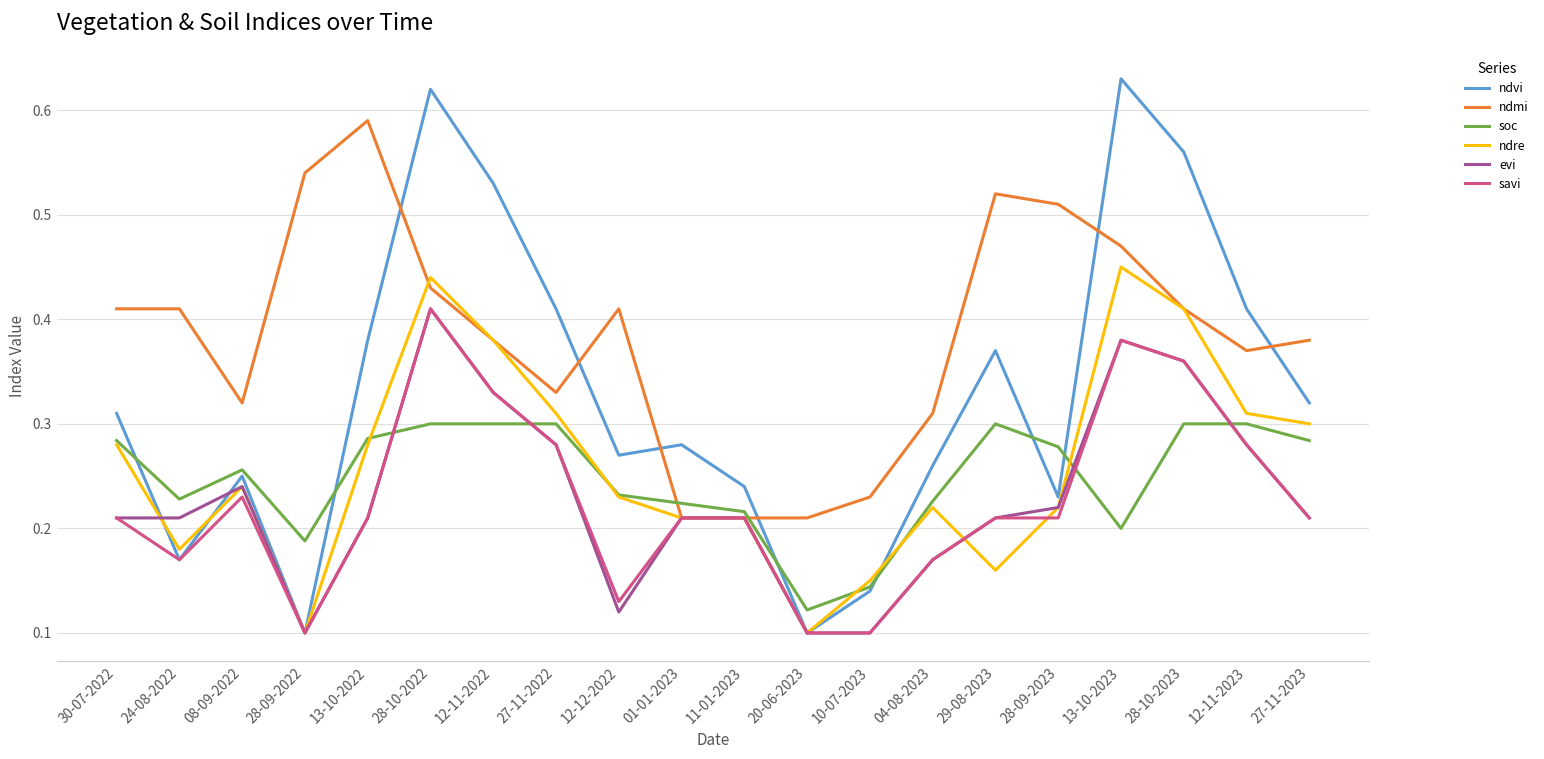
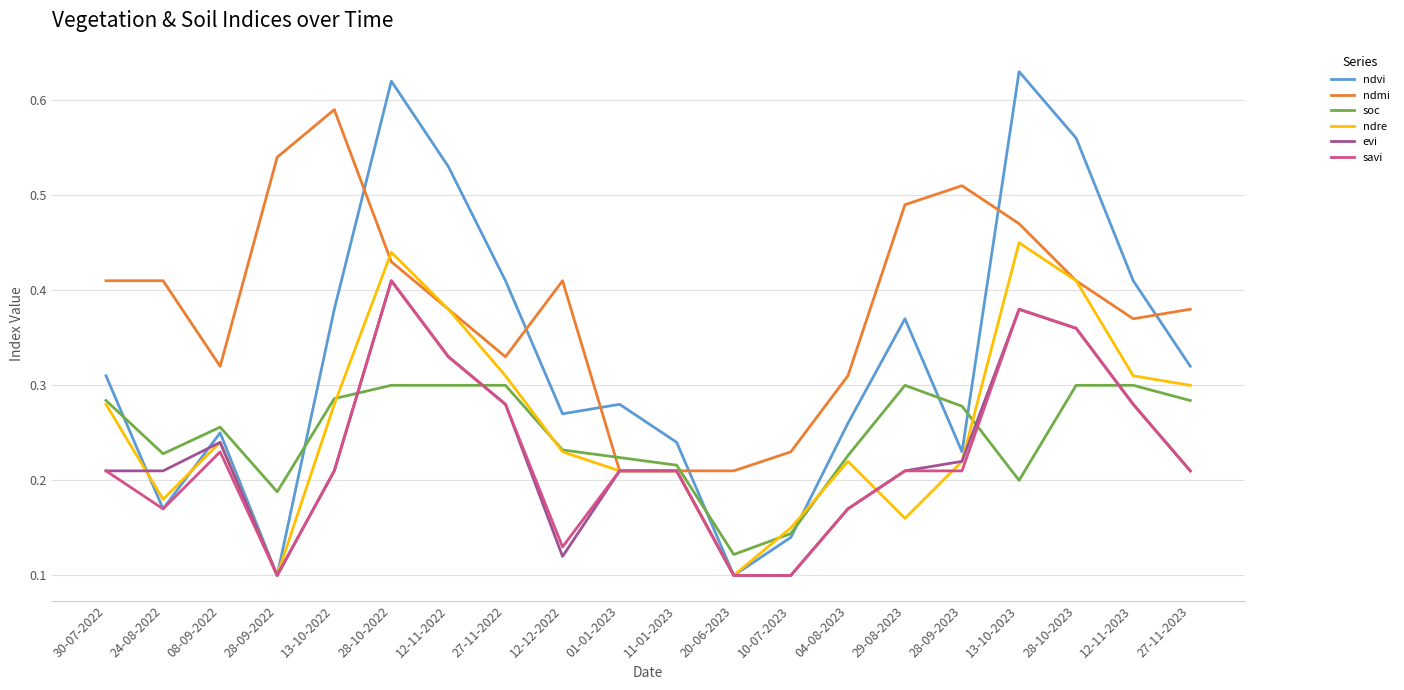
  {
    "ndvi": {
      "30-07-2022": 0.31,
      "08-09-2022": 0.25,
      "13-10-2022": 0.38,
      "28-10-2022": 0.62,
      "12-11-2022": 0.53,
      "27-11-2022": 0.41,
      "12-12-2022": 0.27,
      "01-01-2023": 0.28,
      "11-01-2023": 0.24,
      "10-07-2023": 0.14,
      "04-08-2023": 0.26,
      "29-08-2023": 0.37,
      "28-09-2023": 0.23,
      "13-10-2023": 0.63,
      "28-10-2023": 0.56,
      "12-11-2023": 0.41,
      "27-11-2023": 0.32
    },
    "ndmi": {
      "30-07-2022": 0.41,
      "24-08-2022": 0.41,
      "08-09-2022": 0.32,
      "28-09-2022": 0.54,
      "13-10-2022": 0.59,
      "28-10-2022": 0.43,
      "27-11-2022": 0.33,
      "12-12-2022": 0.41,
      "20-06-2023": 0.21,
      "10-07-2023": 0.23,
      "04-08-2023": 0.31,
-     "29-08-2023": 0.52,
+     "29-08-2023": 0.49,
      "28-09-2023": 0.51,
      "13-10-2023": 0.47,
      "12-11-2023": 0.37,
      "27-11-2023": 0.38
    },
    "soc": {
      "30-07-2022": 0.28,
      "24-08-2022": 0.23,
      "08-09-2022": 0.26,
      "28-09-2022": 0.19,
      "13-10-2022": 0.29,
      "28-10-2022": 0.30,
      "12-11-2022": 0.30,
      "27-11-2022": 0.30,
      "01-01-2023": 0.22,
      "11-01-2023": 0.22,
      "20-06-2023": 0.12,
      "10-07-2023": 0.14,
      "04-08-2023": 0.23,
      "29-08-2023": 0.30,
      "28-09-2023": 0.28,
      "13-10-2023": 0.20,
      "28-10-2023": 0.30,
      "12-11-2023": 0.30,
      "27-11-2023": 0.28
    },
    "ndre": {
      "30-07-2022": 0.28,
      "24-08-2022": 0.18,
      "13-10-2022": 0.28,
      "28-10-2022": 0.44,
      "27-11-2022": 0.31,
      "10-07-2023": 0.15,
      "04-08-2023": 0.22,
      "29-08-2023": 0.16,
      "13-10-2023": 0.45,
      "12-11-2023": 0.31,
      "27-11-2023": 0.30
    }
  }
